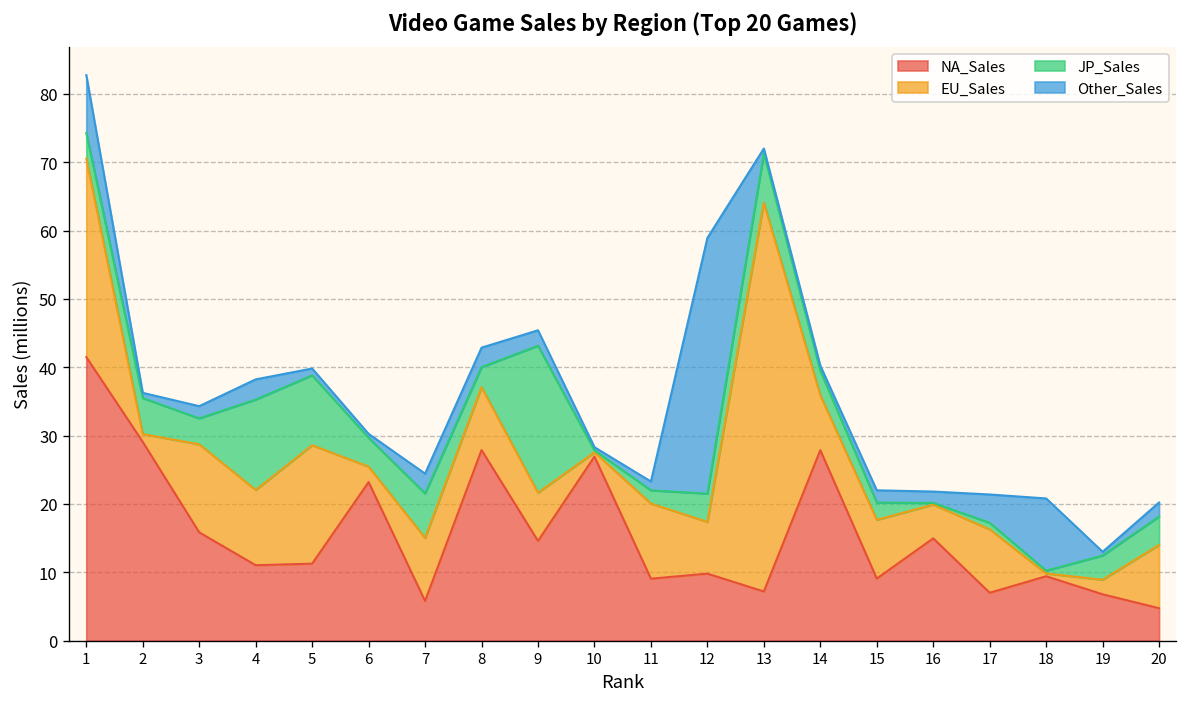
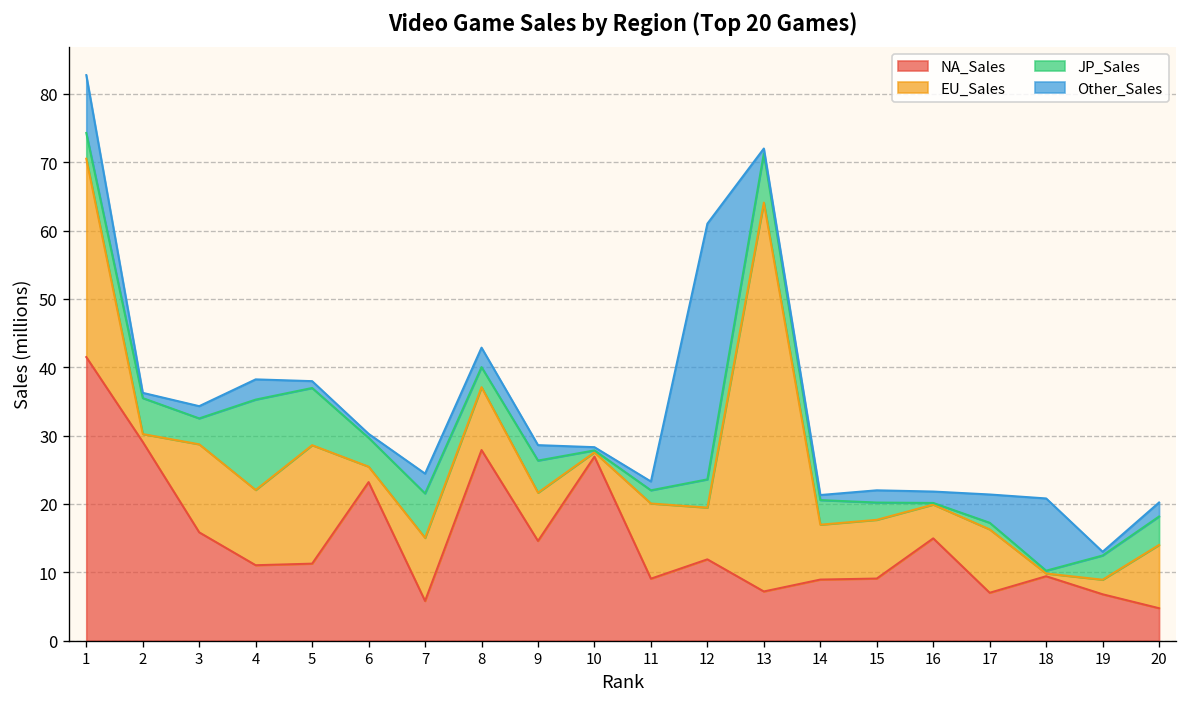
  {
    "NA_Sales": {
      "1": 41,
      "2": 29,
      "3": 16,
      "4": 11,
      "5": 11,
      "6": 23,
      "7": 6,
      "8": 28,
      "9": 15,
      "10": 27,
      "11": 9,
-     "12": 10,
+     "12": 12,
      "13": 7,
-     "14": 28,
+     "14": 9,
      "15": 9,
      "16": 15,
      "17": 7,
      "19": 7,
      "20": 5
    },
    "EU_Sales": {
      "1": 29,
      "2": 1,
      "3": 13,
      "4": 11,
      "5": 17,
      "6": 2,
      "7": 9,
      "8": 9,
      "9": 7,
      "11": 11,
      "12": 8,
      "13": 57,
      "14": 8,
      "15": 9,
      "17": 9,
      "19": 2,
      "20": 9
    },
    "JP_Sales": {
      "1": 4,
      "2": 5,
      "3": 4,
      "4": 13,
-     "5": 10,
+     "5": 8,
      "6": 4,
      "7": 7,
      "8": 3,
-     "9": 22,
+     "9": 5,
      "11": 2,
      "12": 4,
      "13": 7,
      "14": 4,
      "15": 3,
      "17": 1,
      "19": 4,
      "20": 4
    },
    "Other_Sales": {
      "1": 8,
      "2": 1,
      "3": 2,
      "4": 3,
      "5": 1,
      "6": 1,
      "7": 3,
      "8": 3,
      "9": 2,
      "10": 0,
      "11": 1,
      "12": 37,
      "13": 1,
      "14": 1,
      "15": 2,
      "16": 2,
      "17": 4,
      "18": 11,
      "19": 1,
      "20": 2
    }
  }
